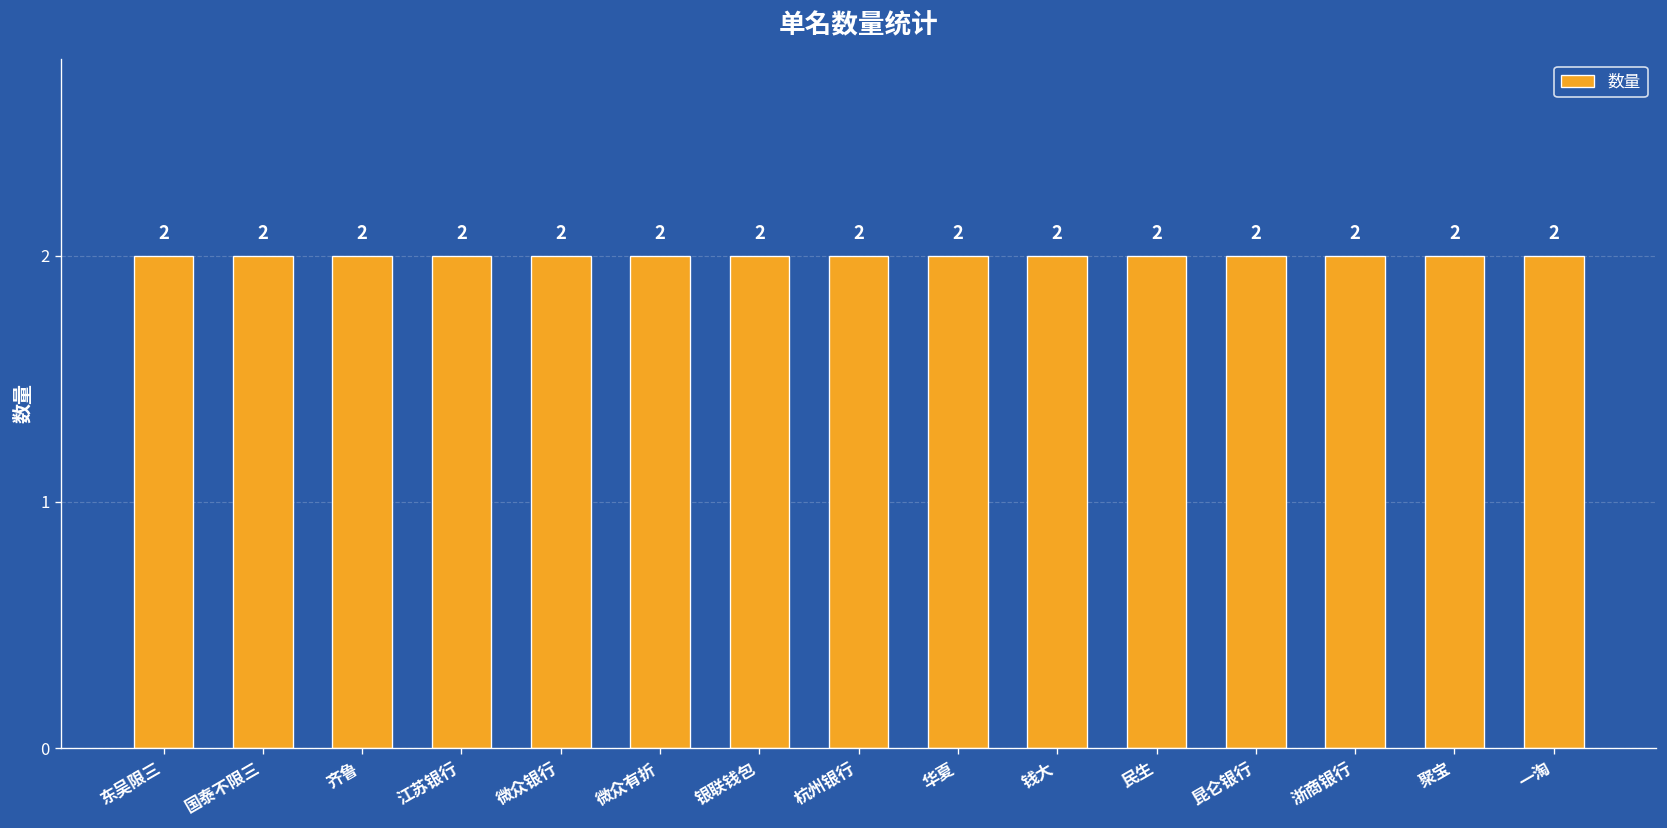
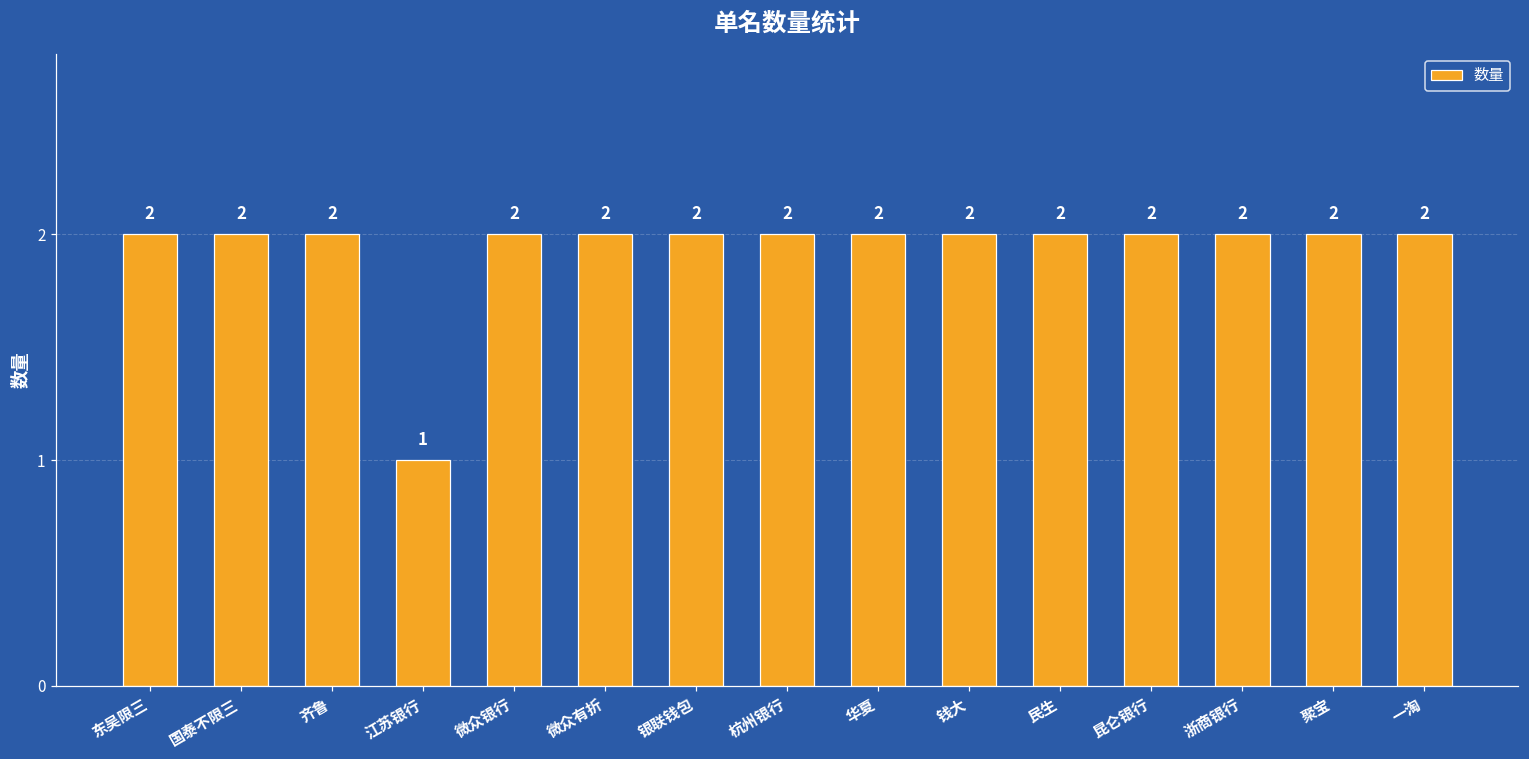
  {
    "东吴限三": 2,
    "国泰不限三": 2,
    "齐鲁": 2,
-   "江苏银行": 2,
+   "江苏银行": 1,
    "微众银行": 2,
    "微众有折": 2,
    "银联钱包": 2,
    "杭州银行": 2,
    "华夏": 2,
    "钱大": 2,
    "民生": 2,
    "昆仑银行": 2,
    "浙商银行": 2,
    "聚宝": 2,
    "一淘": 2
  }
